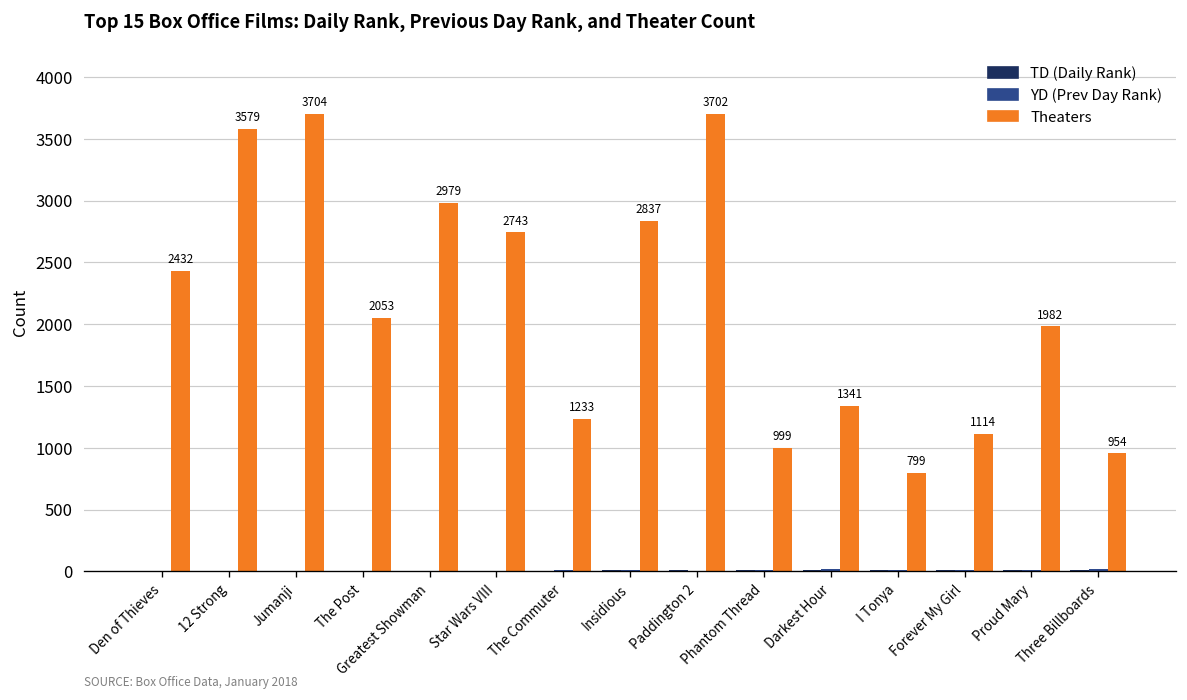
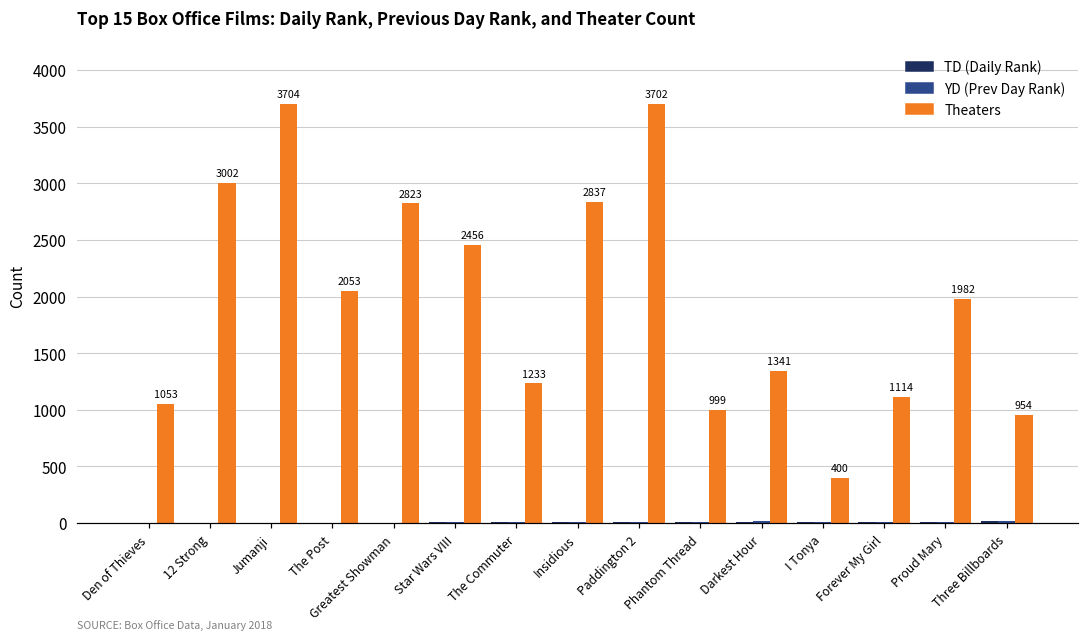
  {
    "Theaters": {
-     "Den of Thieves": 2432,
-     "12 Strong": 3579,
+     "Den of Thieves": 1053,
+     "12 Strong": 3002,
      "Jumanji": 3704,
      "The Post": 2053,
-     "Greatest Showman": 2979,
-     "Star Wars VIII": 2743,
+     "Greatest Showman": 2823,
+     "Star Wars VIII": 2456,
      "The Commuter": 1233,
      "Insidious": 2837,
      "Paddington 2": 3702,
      "Phantom Thread": 999,
      "Darkest Hour": 1341,
-     "I Tonya": 799,
+     "I Tonya": 400,
      "Forever My Girl": 1114,
      "Proud Mary": 1982,
      "Three Billboards": 954
    }
  }
